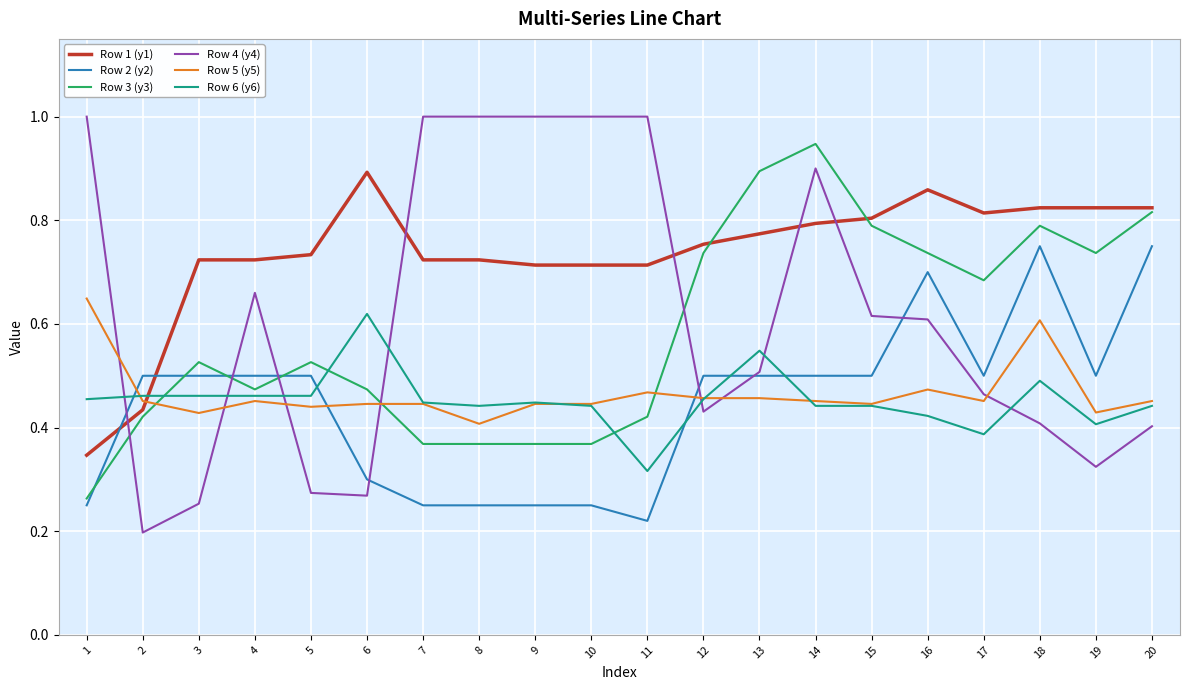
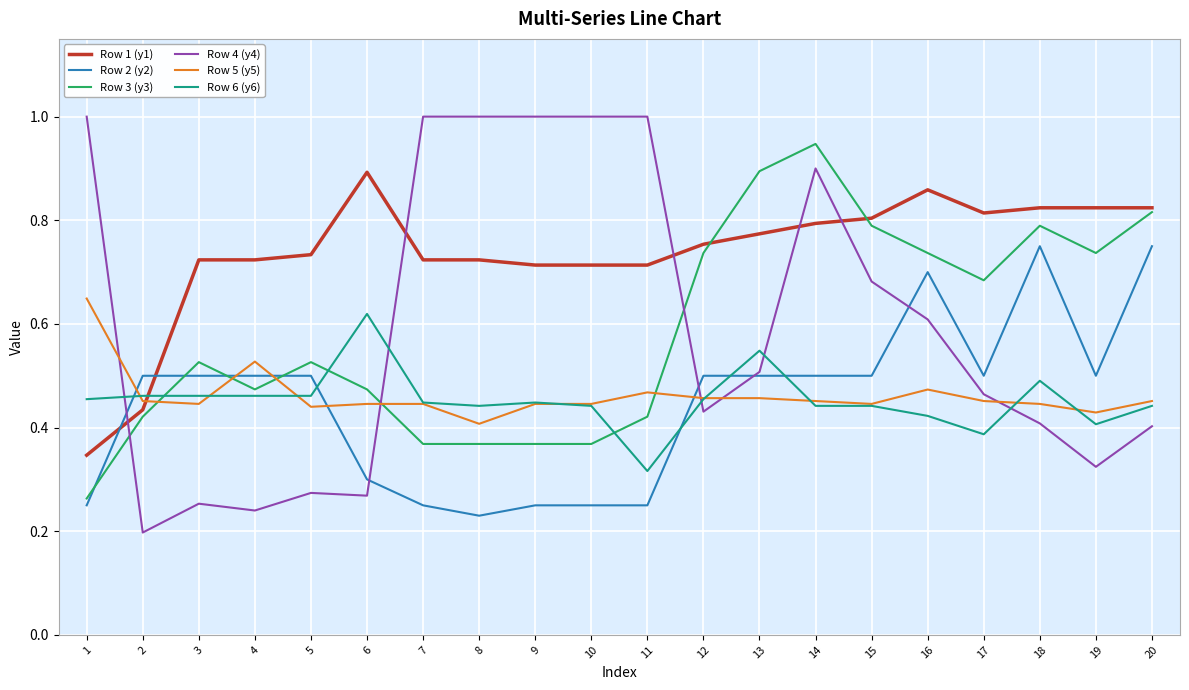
  {
    "Row 1 (y1)": {
      "1": 0.35,
      "2": 0.43,
      "3": 0.72,
      "4": 0.72,
      "5": 0.73,
      "6": 0.89,
      "7": 0.72,
      "8": 0.72,
      "9": 0.71,
      "10": 0.71,
      "11": 0.71,
      "12": 0.75,
      "13": 0.77,
      "14": 0.79,
      "15": 0.80,
      "16": 0.86,
      "17": 0.81,
      "18": 0.82,
      "19": 0.82,
      "20": 0.82
    },
    "Row 2 (y2)": {
      "1": 0.25,
      "2": 0.50,
      "3": 0.50,
      "4": 0.50,
      "5": 0.50,
      "6": 0.30,
      "7": 0.25,
-     "8": 0.25,
+     "8": 0.23,
      "9": 0.25,
      "10": 0.25,
-     "11": 0.22,
+     "11": 0.25,
      "12": 0.50,
      "13": 0.50,
      "14": 0.50,
      "15": 0.50,
      "16": 0.70,
      "17": 0.50,
      "18": 0.75,
      "19": 0.50,
      "20": 0.75
    },
    "Row 4 (y4)": {
      "1": 1.00,
      "2": 0.20,
      "3": 0.25,
-     "4": 0.66,
+     "4": 0.24,
      "5": 0.27,
      "6": 0.27,
      "7": 1.00,
      "8": 1.00,
      "9": 1.00,
      "10": 1.00,
      "11": 1.00,
      "12": 0.43,
      "13": 0.51,
      "14": 0.90,
-     "15": 0.62,
+     "15": 0.68,
      "16": 0.61,
      "17": 0.46,
      "18": 0.41,
      "19": 0.32,
      "20": 0.40
    },
    "Row 5 (y5)": {
      "1": 0.65,
      "2": 0.45,
-     "3": 0.43,
-     "4": 0.45,
+     "3": 0.45,
+     "4": 0.53,
      "5": 0.44,
      "6": 0.45,
      "8": 0.41,
      "11": 0.47,
      "13": 0.46,
      "14": 0.45,
      "16": 0.47,
      "17": 0.45,
-     "18": 0.61,
+     "18": 0.45,
      "19": 0.43,
      "20": 0.45
    }
  }
